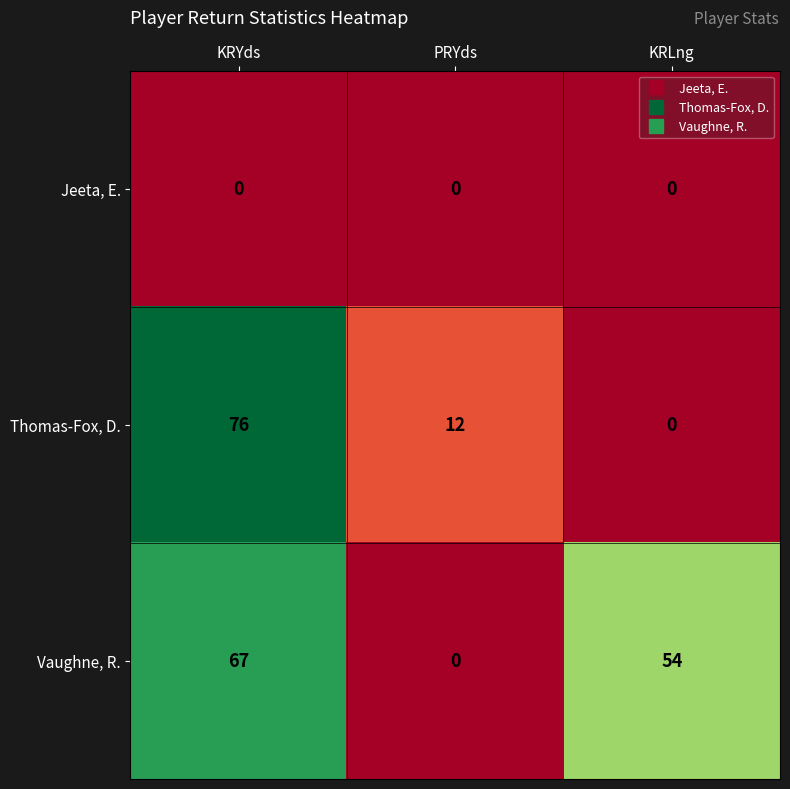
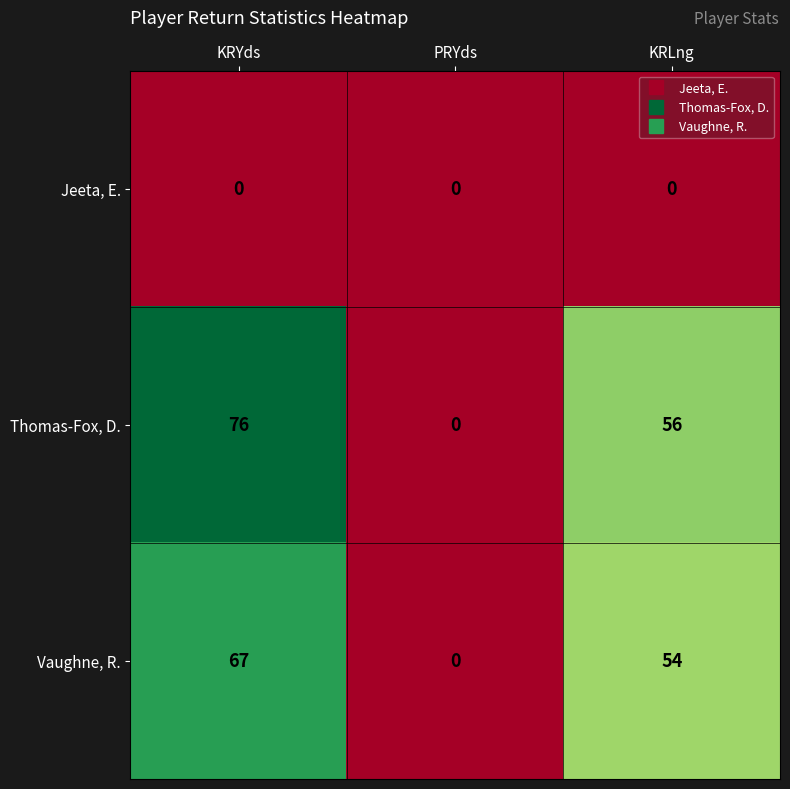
  {
    "Jeeta, E.": {
      "KRYds": 0,
      "PRYds": 0,
      "KRLng": 0
    },
    "Thomas-Fox, D.": {
      "KRYds": 76,
-     "PRYds": 12,
-     "KRLng": 0
+     "PRYds": 0,
+     "KRLng": 56
    },
    "Vaughne, R.": {
      "KRYds": 67,
      "PRYds": 0,
      "KRLng": 54
    }
  }
